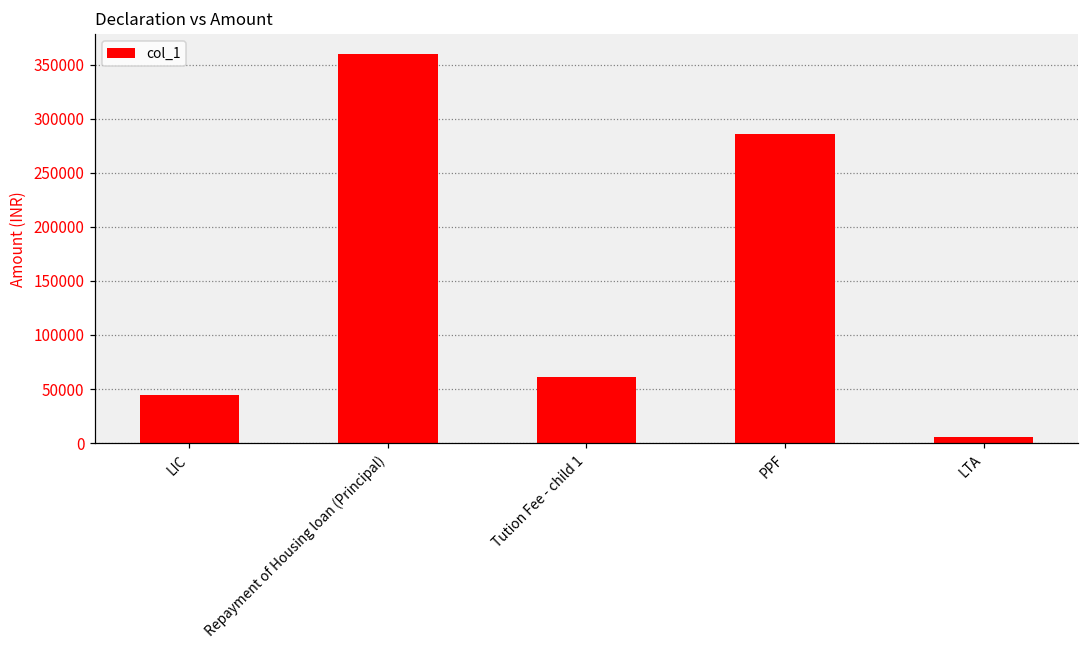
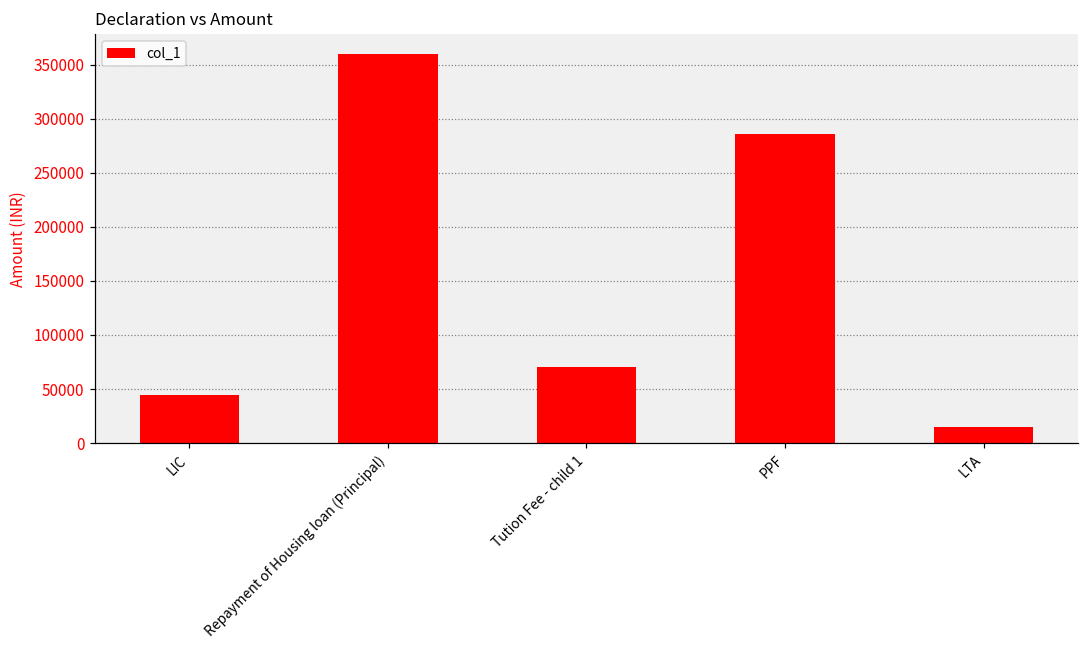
  {
    "LIC": 40000,
    "Repayment of Housing loan (Principal)": 360000,
-   "Tution Fee - child 1": 60000,
+   "Tution Fee - child 1": 70000,
    "PPF": 290000,
-   "LTA": 10000
+   "LTA": 20000
  }
